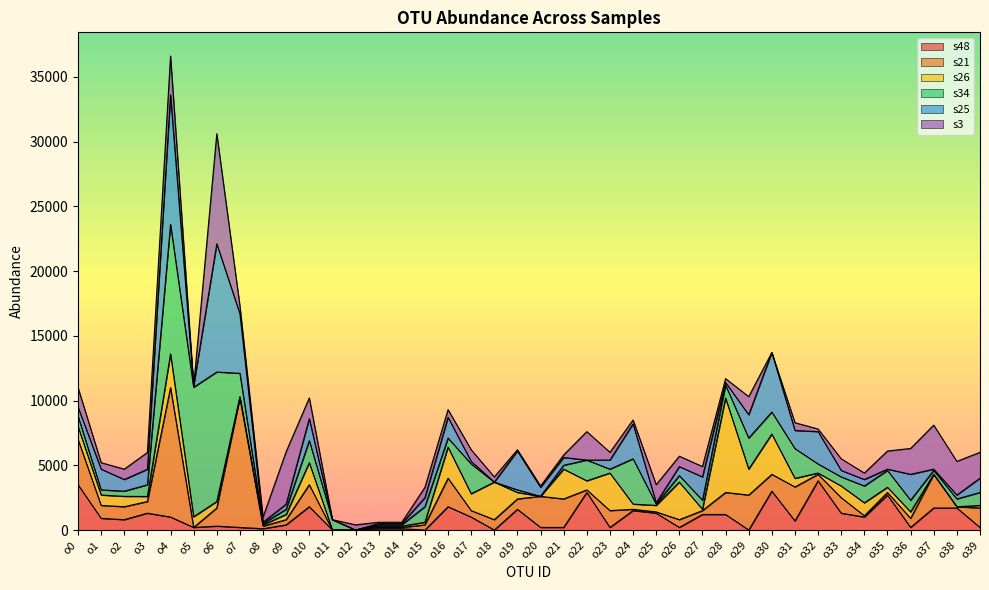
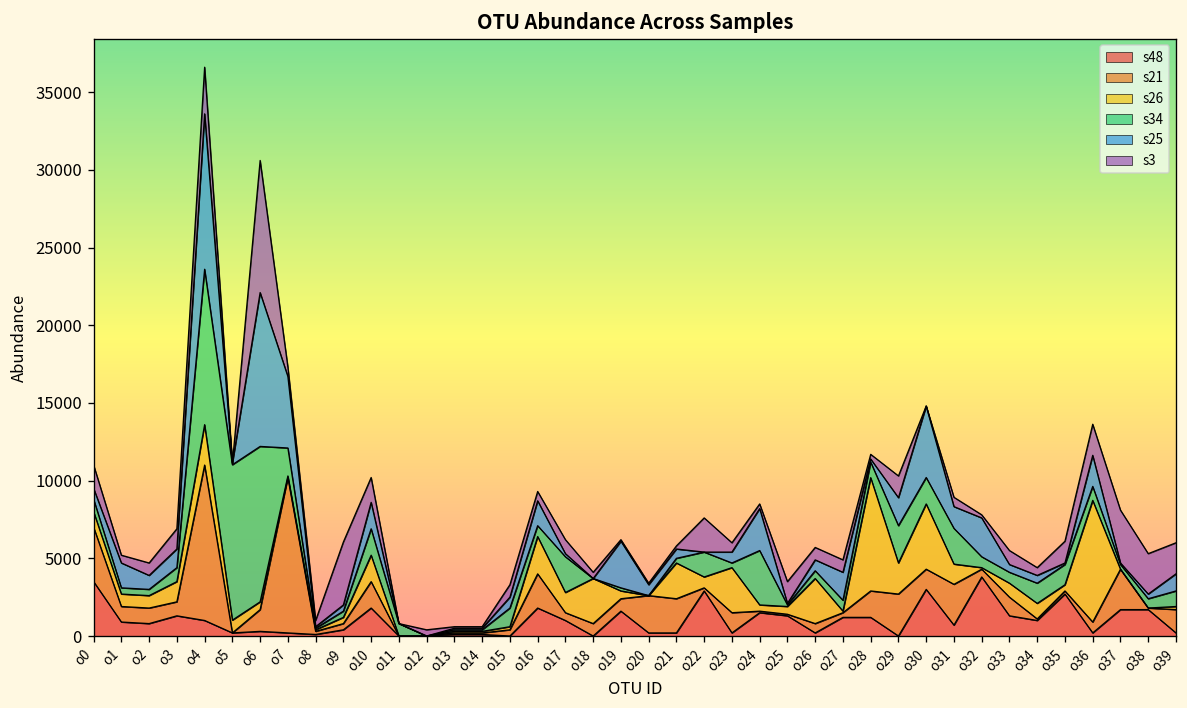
  {
    "s26": {
      "o0": 1000,
      "o1": 800,
      "o2": 800,
-     "o3": 400,
+     "o3": 1300,
      "o4": 2600,
      "o5": 800,
      "o6": 500,
      "o9": 400,
      "o10": 1700,
      "o15": 200,
      "o16": 2400,
      "o17": 1300,
      "o19": 500,
      "o21": 2300,
      "o22": 700,
      "o23": 2900,
      "o24": 400,
      "o26": 2900,
      "o28": 7300,
      "o29": 2000,
-     "o30": 3100,
-     "o31": 700,
+     "o30": 4200,
+     "o31": 1300,
      "o33": 900,
      "o34": 1000,
      "o35": 400,
-     "o36": 500,
+     "o36": 7800,
      "o39": 200
    },
    "s34": {
      "o0": 800,
      "o1": 400,
      "o2": 400,
      "o3": 900,
      "o4": 10000,
      "o6": 10000,
      "o7": 1800,
      "o9": 400,
      "o10": 1700,
      "o15": 1200,
      "o16": 700,
      "o17": 2300,
      "o19": 200,
      "o21": 300,
      "o23": 300,
      "o24": 3500,
      "o26": 500,
      "o27": 700,
      "o28": 1000,
      "o29": 2400,
      "o30": 1700,
      "o31": 2300,
      "o32": 700,
      "o33": 700,
      "o34": 1300,
      "o36": 900,
      "o38": 600,
      "o39": 1000
    },
    "s25": {
      "o0": 700,
      "o1": 1600,
      "o2": 900,
      "o3": 1200,
      "o4": 10000,
      "o6": 9900,
      "o7": 4600,
      "o9": 400,
      "o10": 1700,
      "o15": 700,
      "o16": 1600,
      "o17": 200,
      "o21": 600,
      "o23": 700,
      "o24": 2700,
      "o26": 700,
      "o27": 1800,
      "o28": 200,
      "o29": 1800,
      "o31": 1400,
      "o32": 2500,
      "o33": 500,
      "o34": 500,
      "o36": 2000,
      "o38": 300,
      "o39": 1100
    },
    "s3": {
      "o0": 1500,
      "o1": 500,
      "o2": 800,
      "o3": 1300,
      "o4": 3000,
      "o6": 8500,
      "o7": 600,
      "o8": 400,
      "o9": 4100,
      "o10": 1600,
      "o12": 400,
      "o15": 800,
      "o16": 600,
      "o17": 900,
      "o18": 400,
      "o21": 200,
      "o22": 2200,
      "o23": 600,
      "o24": 300,
      "o25": 1400,
      "o26": 800,
      "o27": 800,
      "o28": 300,
      "o29": 1400,
      "o31": 600,
      "o32": 200,
      "o33": 900,
      "o34": 500,
      "o35": 1400,
      "o36": 2000,
      "o37": 3400,
      "o38": 2600,
      "o39": 2000
    }
  }
